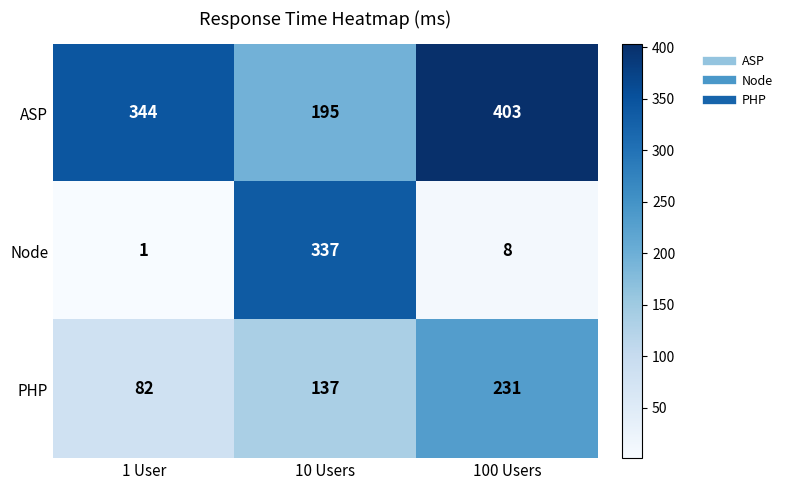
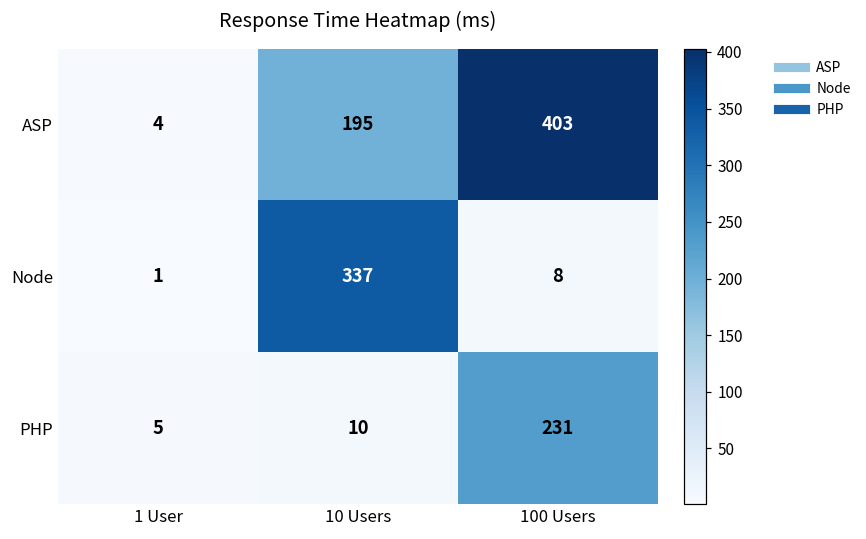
  {
    "ASP": {
-     "1 User": 344,
+     "1 User": 4,
      "10 Users": 195,
      "100 Users": 403
    },
    "Node": {
      "1 User": 1,
      "10 Users": 337,
      "100 Users": 8
    },
    "PHP": {
-     "1 User": 82,
-     "10 Users": 137,
+     "1 User": 5,
+     "10 Users": 10,
      "100 Users": 231
    }
  }
